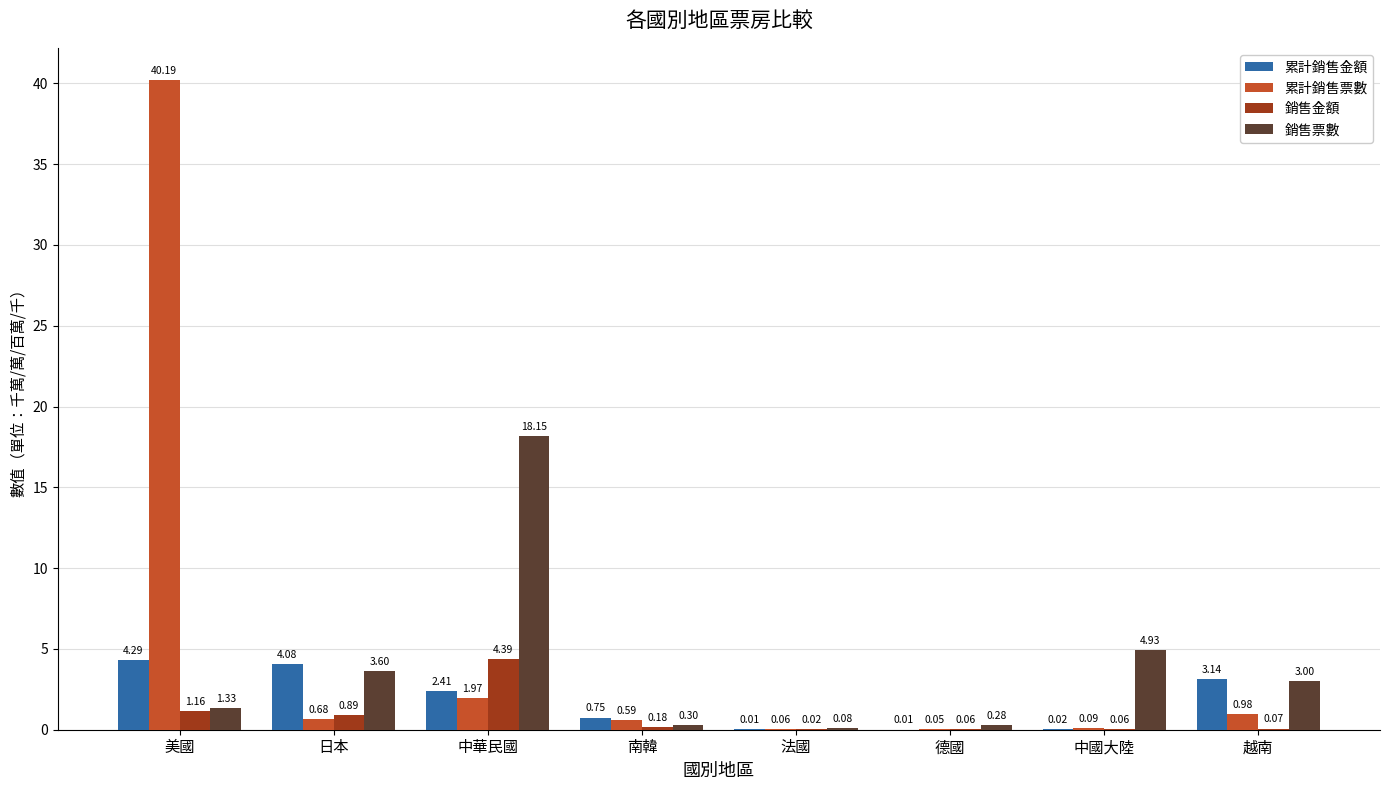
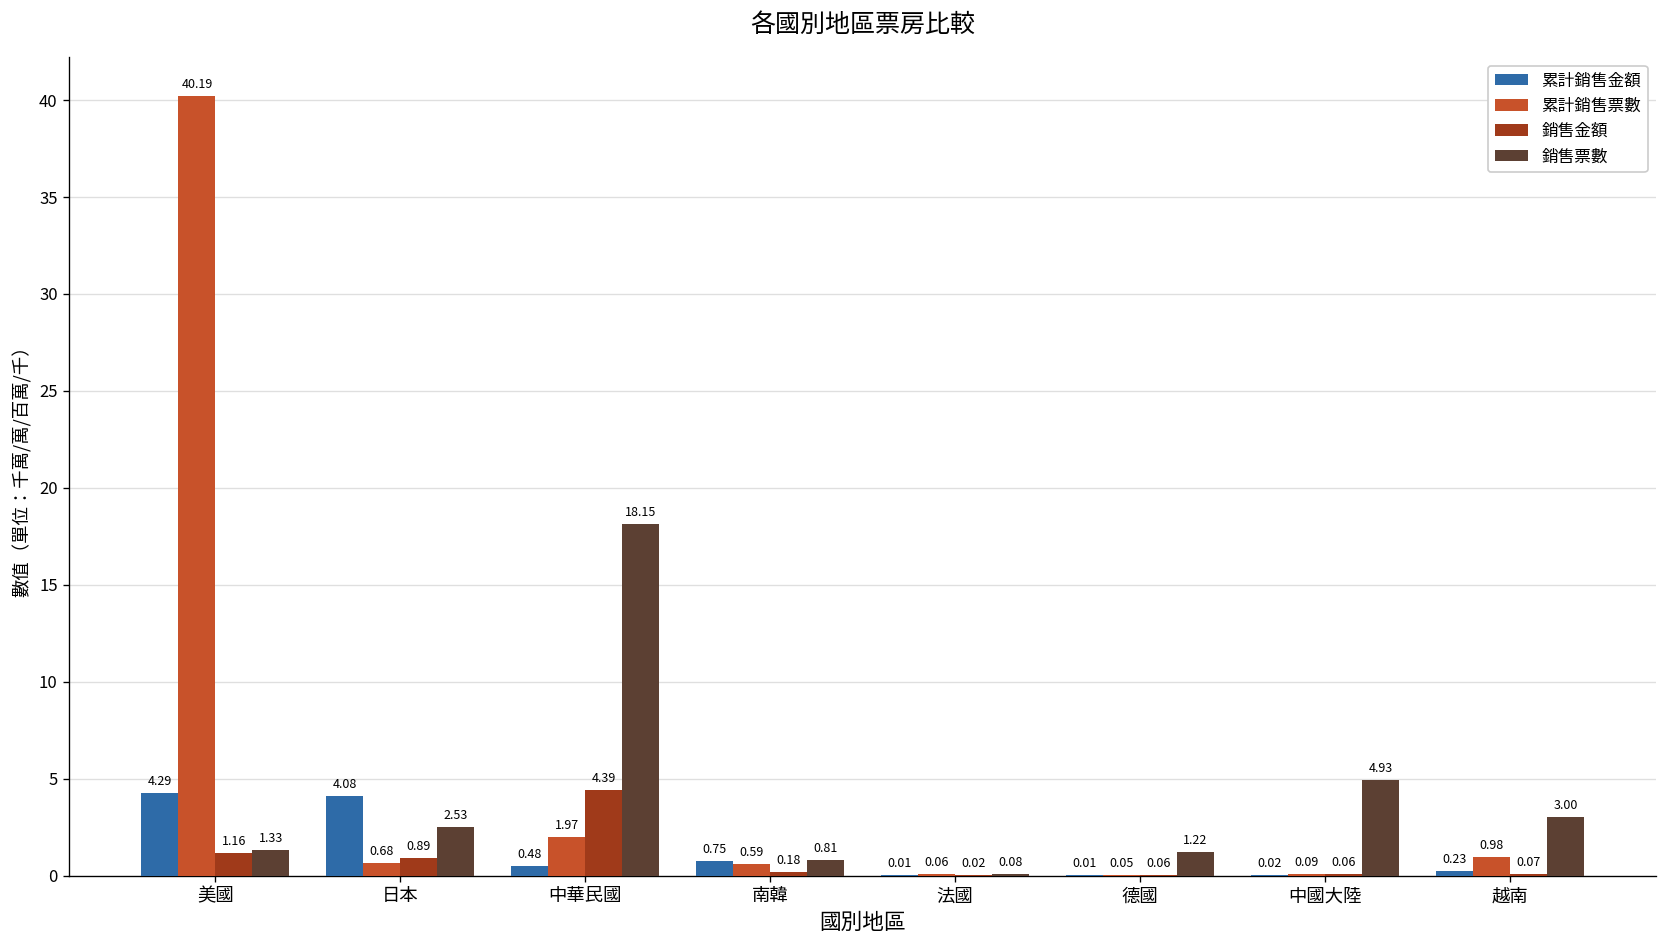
  {
    "累計銷售金額": {
      "美國": 4.29,
      "日本": 4.08,
-     "中華民國": 2.41,
+     "中華民國": 0.48,
      "南韓": 0.75,
      "法國": 0.01,
      "德國": 0.01,
      "中國大陸": 0.02,
-     "越南": 3.14
+     "越南": 0.23
    },
    "銷售票數": {
      "美國": 1.33,
-     "日本": 3.60,
+     "日本": 2.53,
      "中華民國": 18.15,
-     "南韓": 0.30,
+     "南韓": 0.81,
      "法國": 0.08,
-     "德國": 0.28,
+     "德國": 1.22,
      "中國大陸": 4.93,
      "越南": 3.00
    }
  }
